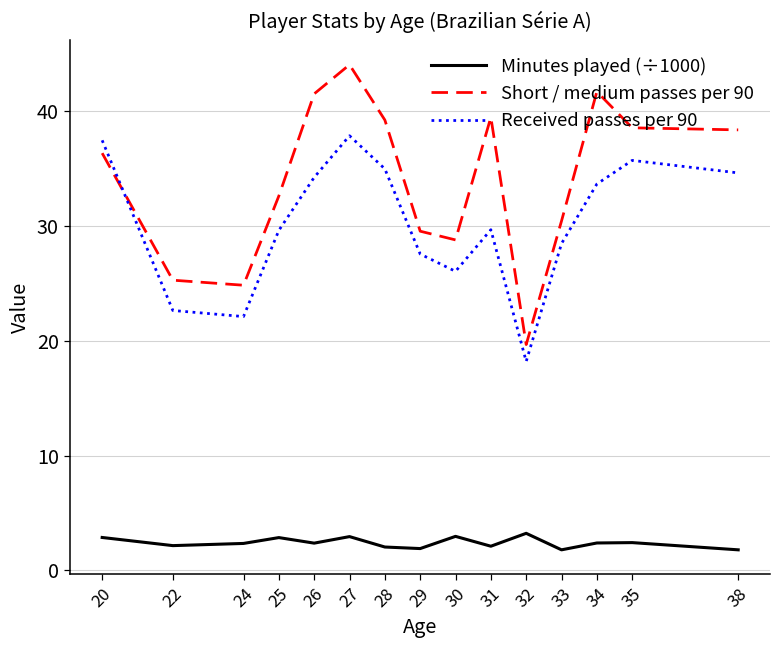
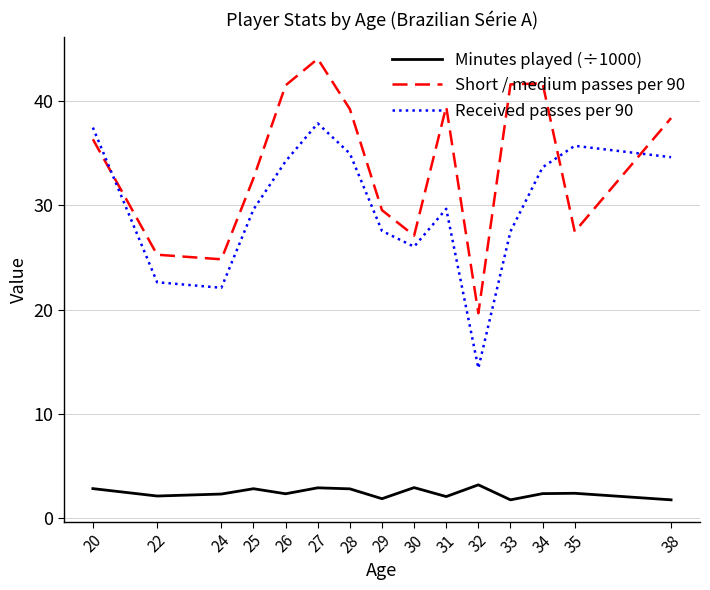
  {
    "Minutes played (÷1000)": {
      "20": 2.9,
      "22": 2.1,
      "24": 2.3,
      "25": 2.8,
      "26": 2.4,
      "27": 2.9,
-     "28": 2.0,
+     "28": 2.8,
      "29": 1.9,
      "30": 3.0,
      "31": 2.1,
      "32": 3.2,
      "33": 1.8,
      "34": 2.4,
      "35": 2.4,
      "38": 1.8
    },
    "Short / medium passes per 90": {
      "20": 36.4,
      "22": 25.3,
      "24": 24.8,
      "25": 32.6,
      "26": 41.5,
      "27": 44.1,
      "28": 39.2,
      "29": 29.6,
-     "30": 28.8,
+     "30": 27.1,
      "31": 39.5,
      "32": 19.7,
-     "33": 30.4,
+     "33": 41.6,
      "34": 41.7,
-     "35": 38.6,
+     "35": 27.5,
      "38": 38.4
    },
    "Received passes per 90": {
      "20": 37.5,
      "22": 22.6,
      "24": 22.1,
      "25": 29.6,
      "26": 34.2,
      "27": 37.9,
      "28": 35.0,
      "29": 27.6,
      "30": 26.1,
      "31": 29.7,
-     "32": 18.2,
-     "33": 28.5,
+     "32": 14.4,
+     "33": 27.5,
      "34": 33.7,
      "35": 35.7,
      "38": 34.6
    }
  }
